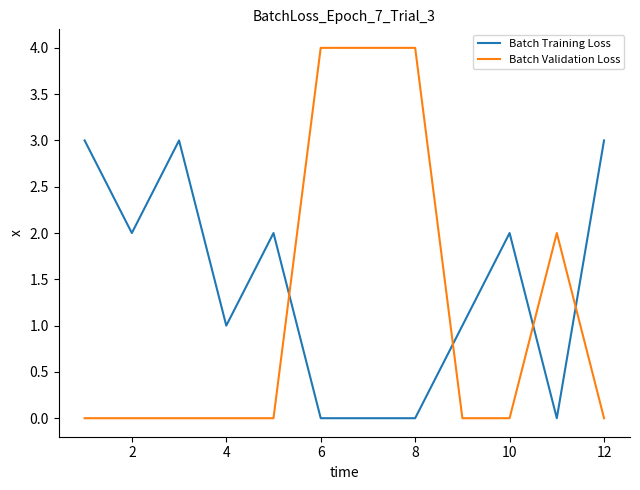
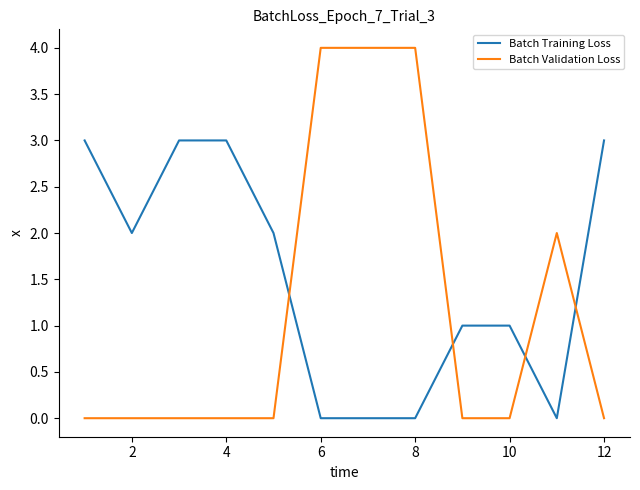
  {
    "Batch Training Loss": {
      "2": 2,
-     "4": 1,
+     "4": 3,
      "6": 0,
      "8": 0,
-     "10": 2,
+     "10": 1,
      "12": 3
    },
    "Batch Validation Loss": {
      "2": 0,
      "4": 0,
      "6": 4,
      "8": 4,
      "10": 0,
      "12": 0
    }
  }
